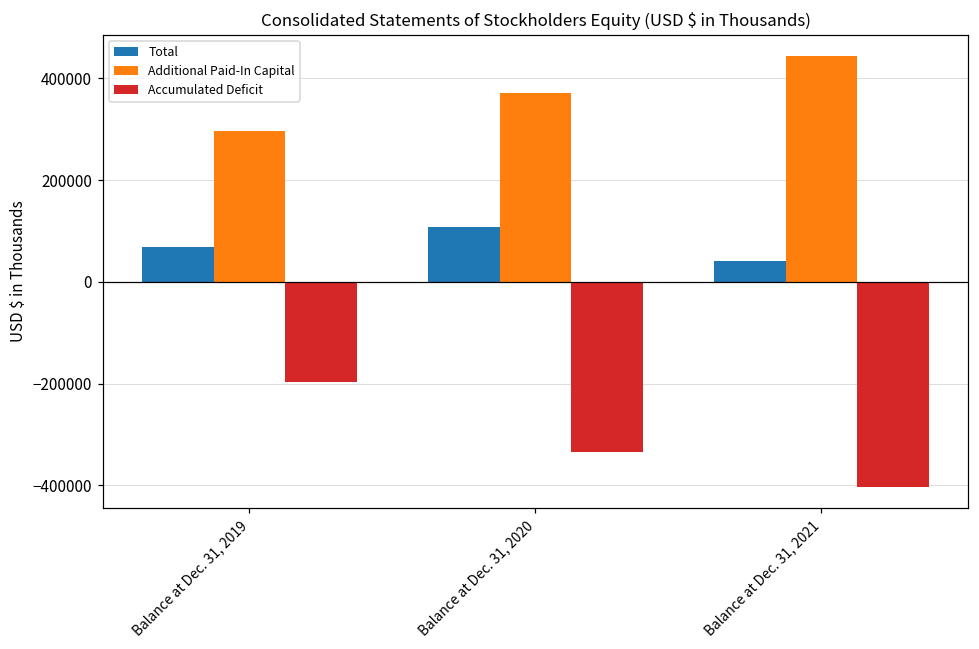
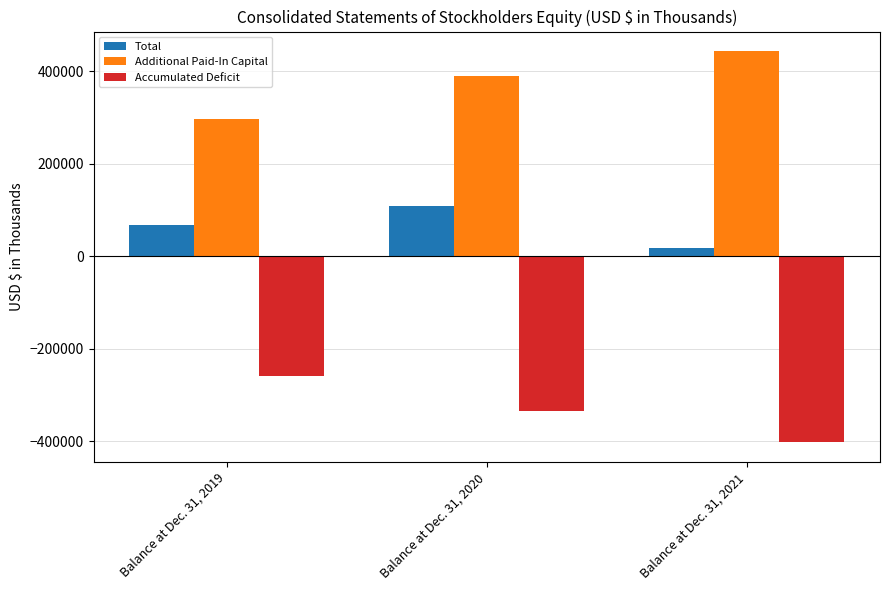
  {
    "Total": {
      "Balance at Dec. 31, 2019": 70000,
      "Balance at Dec. 31, 2020": 110000,
-     "Balance at Dec. 31, 2021": 40000
+     "Balance at Dec. 31, 2021": 20000
    },
    "Additional Paid-In Capital": {
      "Balance at Dec. 31, 2019": 300000,
-     "Balance at Dec. 31, 2020": 370000,
+     "Balance at Dec. 31, 2020": 390000,
      "Balance at Dec. 31, 2021": 440000
    },
    "Accumulated Deficit": {
-     "Balance at Dec. 31, 2019": -200000,
+     "Balance at Dec. 31, 2019": -260000,
      "Balance at Dec. 31, 2020": -330000,
      "Balance at Dec. 31, 2021": -400000
    }
  }
